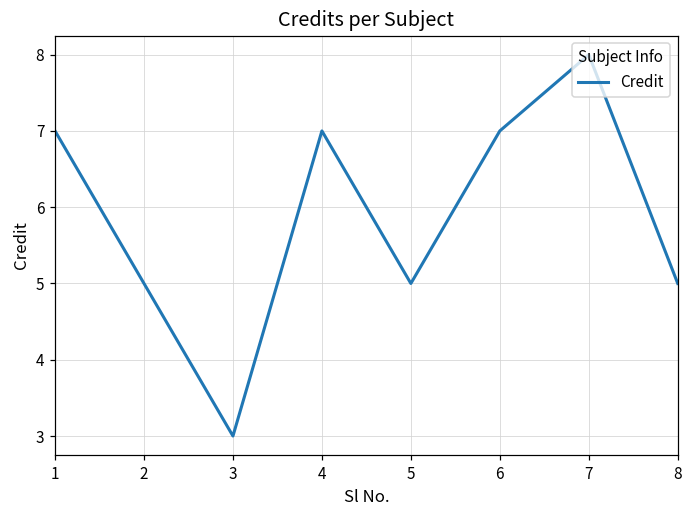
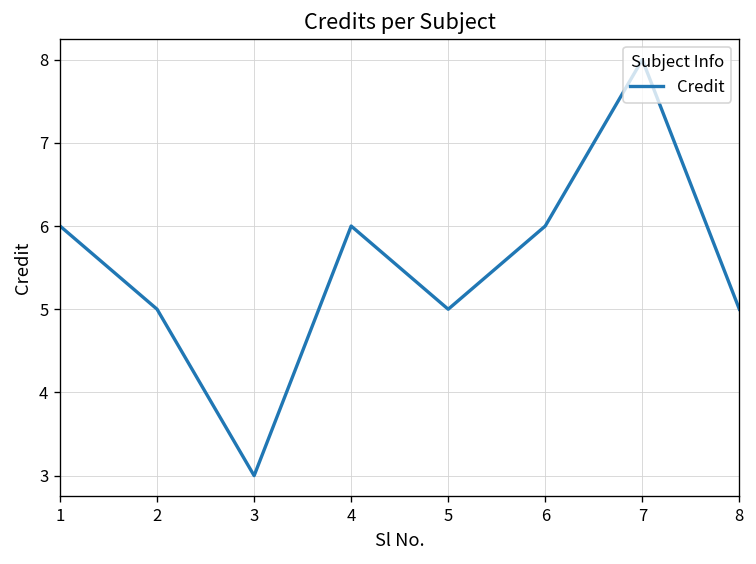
  {
-   "1": 7,
+   "1": 6,
    "2": 5,
    "3": 3,
-   "4": 7,
+   "4": 6,
    "5": 5,
-   "6": 7,
+   "6": 6,
    "8": 5
  }
